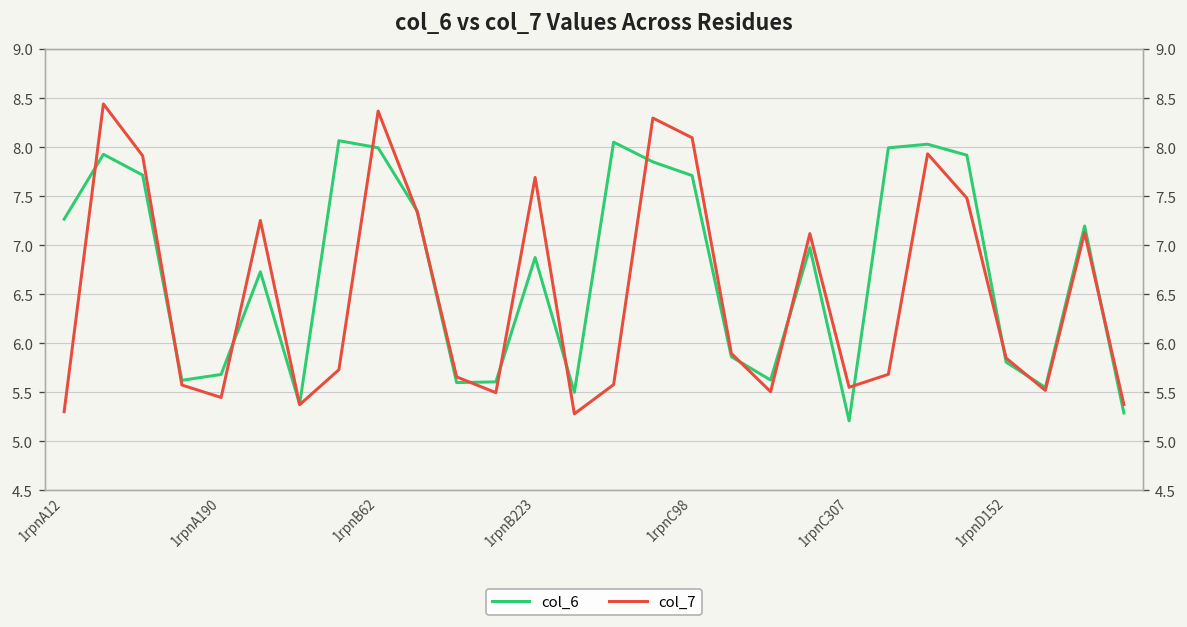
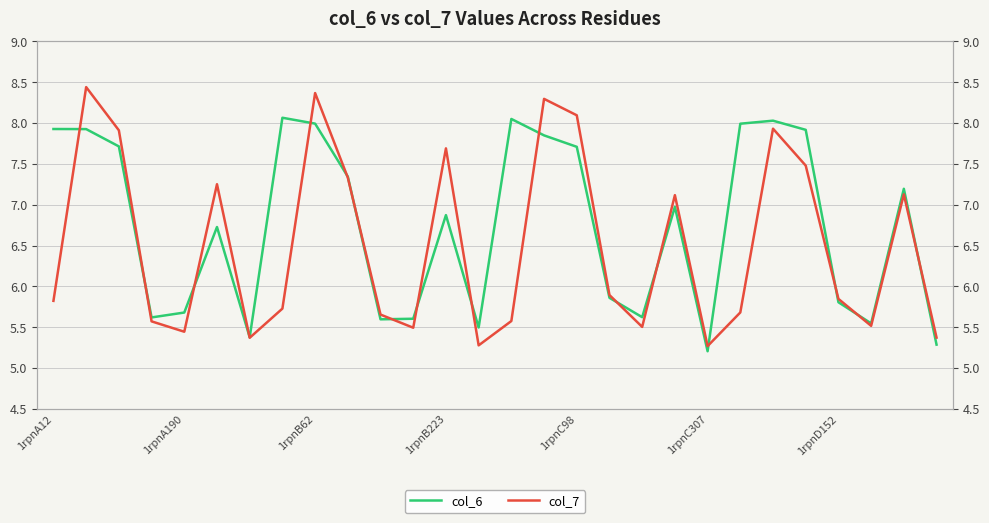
  {
    "col_6": {
-     "1rpnA12": 7.3,
+     "1rpnA12": 7.9,
      "1rpnA190": 5.7,
      "1rpnB62": 8.0,
      "1rpnB223": 6.9,
      "1rpnC98": 7.7,
      "1rpnC307": 5.2,
      "1rpnD152": 5.8
    },
    "col_7": {
-     "1rpnA12": 5.3,
+     "1rpnA12": 5.8,
      "1rpnA190": 5.4,
      "1rpnB62": 8.4,
      "1rpnB223": 7.7,
      "1rpnC98": 8.1,
-     "1rpnC307": 5.6,
+     "1rpnC307": 5.3,
      "1rpnD152": 5.8
    }
  }
